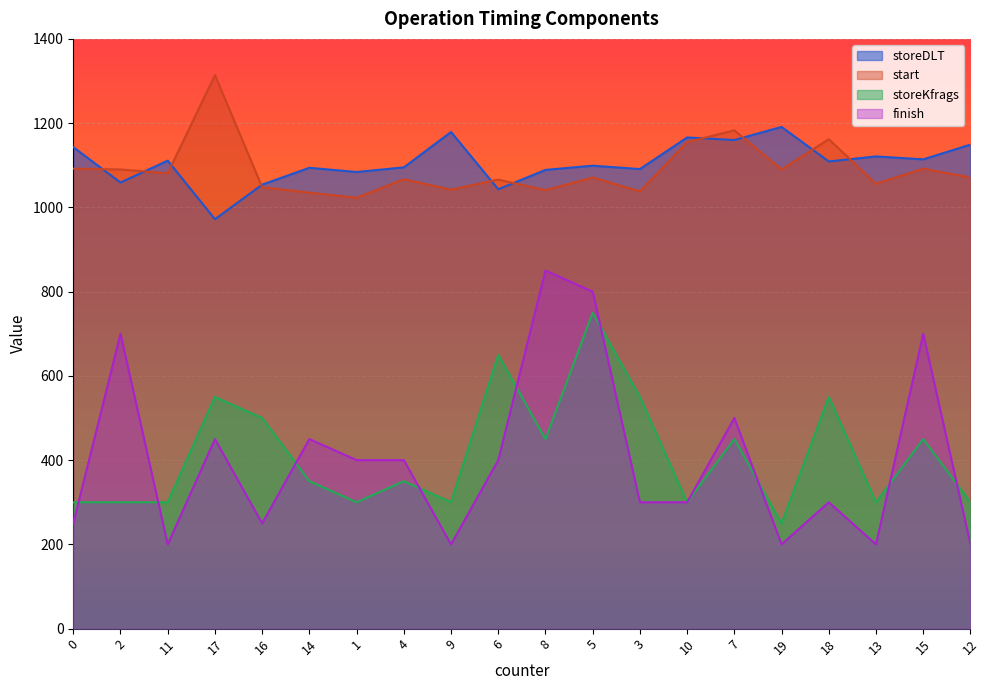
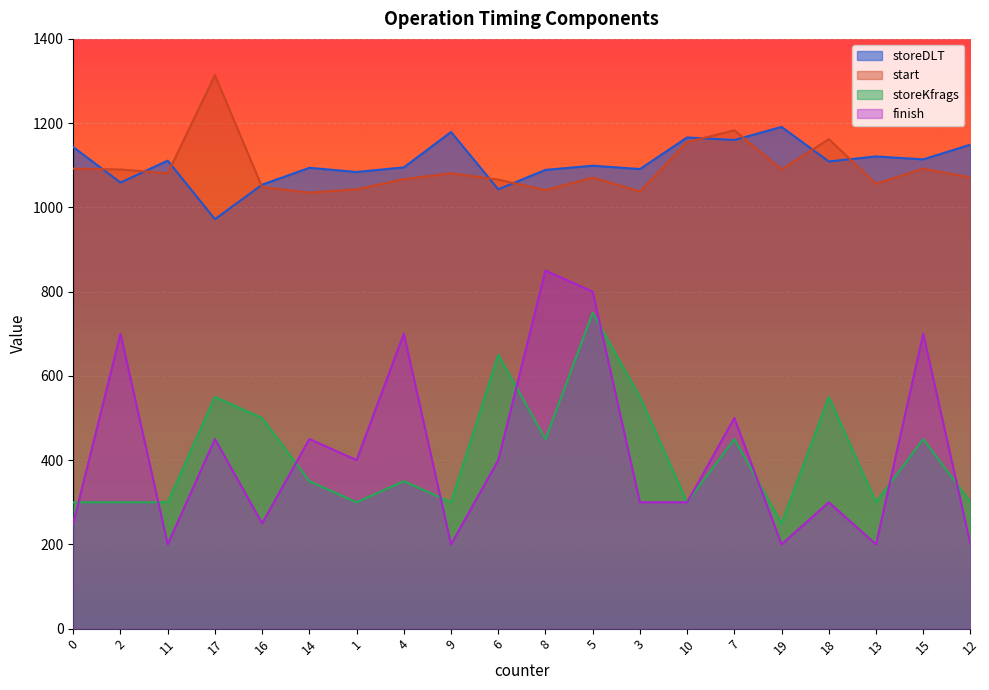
  {
    "storeDLT": {
      "0": 1140,
      "2": 1060,
      "11": 1110,
      "17": 970,
      "16": 1050,
      "14": 1090,
      "1": 1080,
      "4": 1100,
      "9": 1180,
      "6": 1040,
      "8": 1090,
      "5": 1100,
      "3": 1090,
      "10": 1170,
      "7": 1160,
      "19": 1190,
      "18": 1110,
      "13": 1120,
      "15": 1110,
      "12": 1150
    },
    "start": {
      "0": 1090,
      "2": 1090,
      "11": 1080,
      "17": 1310,
      "16": 1050,
      "14": 1040,
-     "1": 1020,
+     "1": 1040,
      "4": 1070,
-     "9": 1040,
+     "9": 1080,
      "6": 1070,
      "8": 1040,
      "5": 1070,
      "3": 1040,
      "10": 1160,
      "7": 1180,
      "19": 1090,
      "18": 1160,
      "13": 1060,
      "15": 1090,
      "12": 1070
    },
    "storeKfrags": {
      "0": 300,
      "2": 300,
      "11": 300,
      "17": 550,
      "16": 500,
      "14": 350,
      "1": 300,
      "4": 350,
      "9": 300,
      "6": 650,
      "8": 450,
      "5": 750,
      "3": 550,
      "7": 450,
      "19": 250,
      "18": 550,
      "13": 300,
      "15": 450,
      "12": 300
    },
    "finish": {
      "0": 250,
      "2": 700,
      "11": 200,
      "17": 450,
      "16": 250,
      "14": 450,
      "1": 400,
-     "4": 400,
+     "4": 700,
      "9": 200,
      "6": 400,
      "8": 850,
      "5": 800,
      "3": 300,
      "7": 500,
      "19": 200,
      "18": 300,
      "13": 200,
      "15": 700,
      "12": 200
    }
  }
